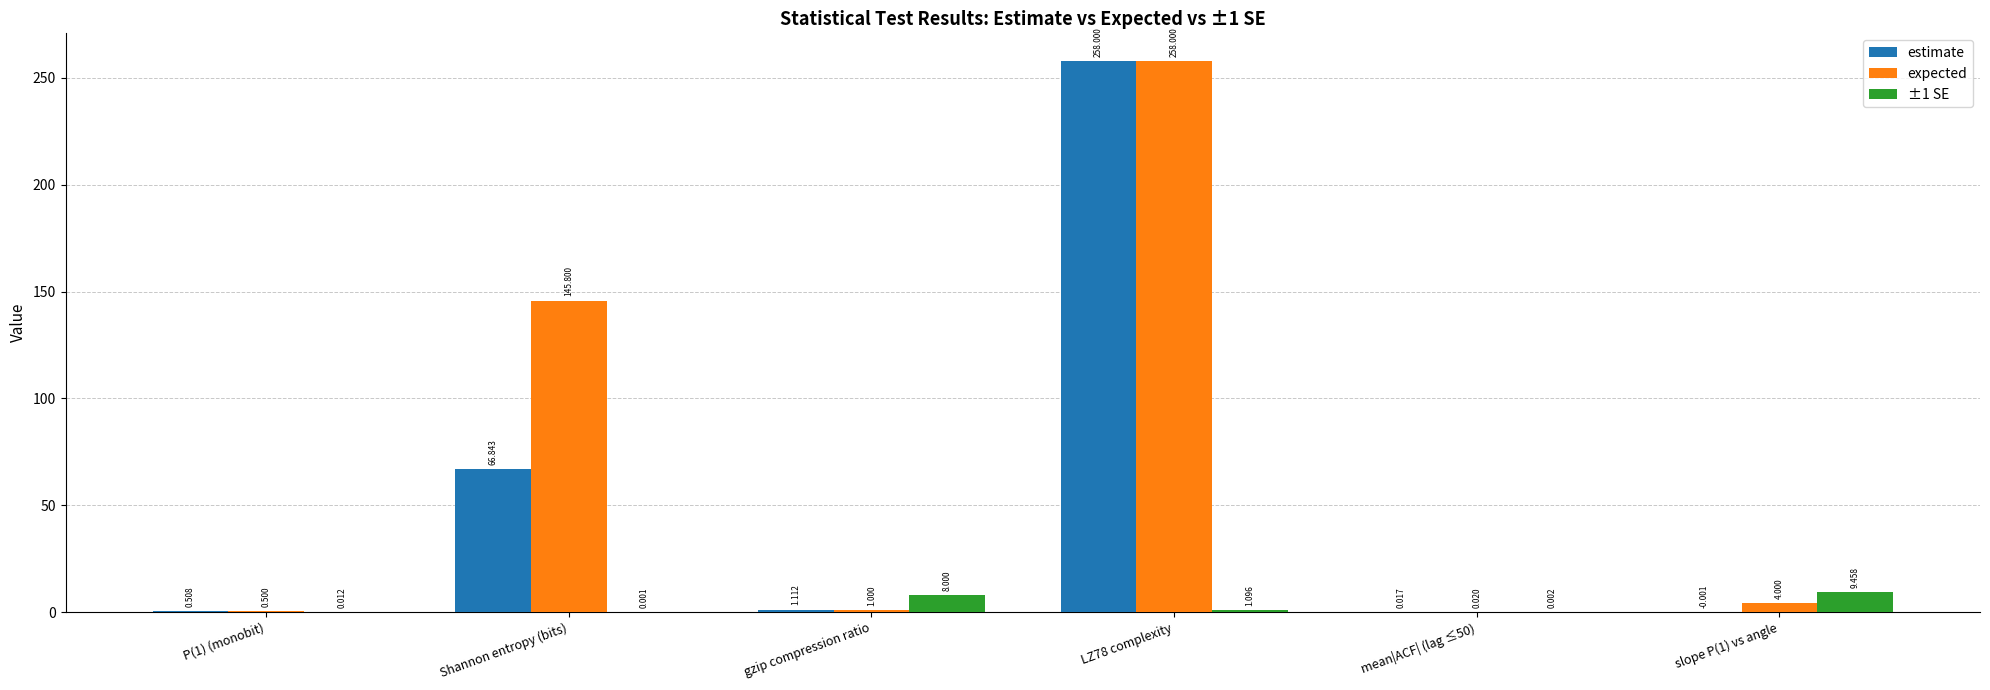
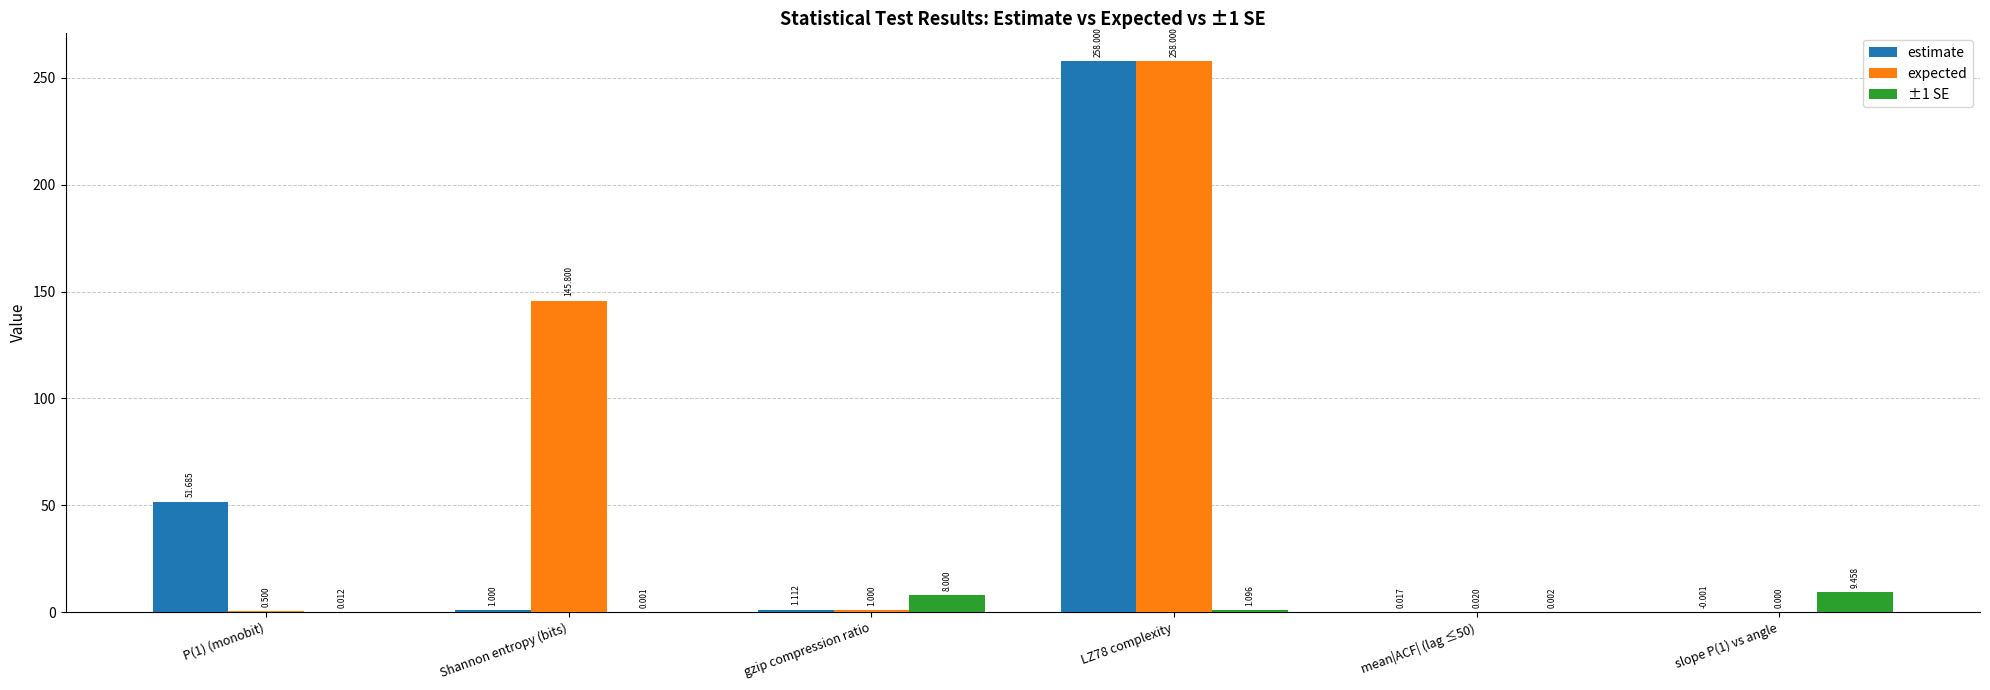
  {
    "estimate": {
-     "P(1) (monobit)": 0.508,
-     "Shannon entropy (bits)": 66.843,
+     "P(1) (monobit)": 51.685,
+     "Shannon entropy (bits)": 1.000,
      "gzip compression ratio": 1.112,
      "LZ78 complexity": 258.000,
      "mean|ACF| (lag ≤50)": 0.017,
      "slope P(1) vs angle": -0.001
    },
    "expected": {
      "P(1) (monobit)": 0.500,
      "Shannon entropy (bits)": 145.800,
      "gzip compression ratio": 1.000,
      "LZ78 complexity": 258.000,
      "mean|ACF| (lag ≤50)": 0.020,
-     "slope P(1) vs angle": 4.000
+     "slope P(1) vs angle": 0.000
    },
    "±1 SE": {
      "P(1) (monobit)": 0.012,
      "Shannon entropy (bits)": 0.001,
      "gzip compression ratio": 8.000,
      "LZ78 complexity": 1.096,
      "mean|ACF| (lag ≤50)": 0.002,
      "slope P(1) vs angle": 9.458
    }
  }
